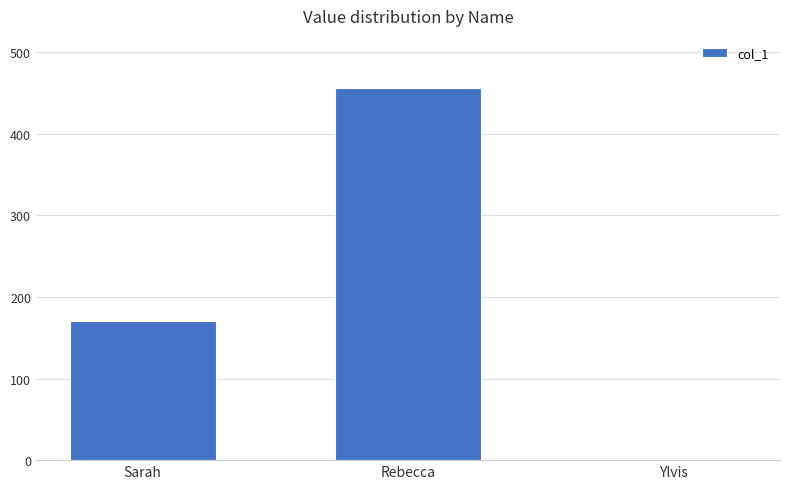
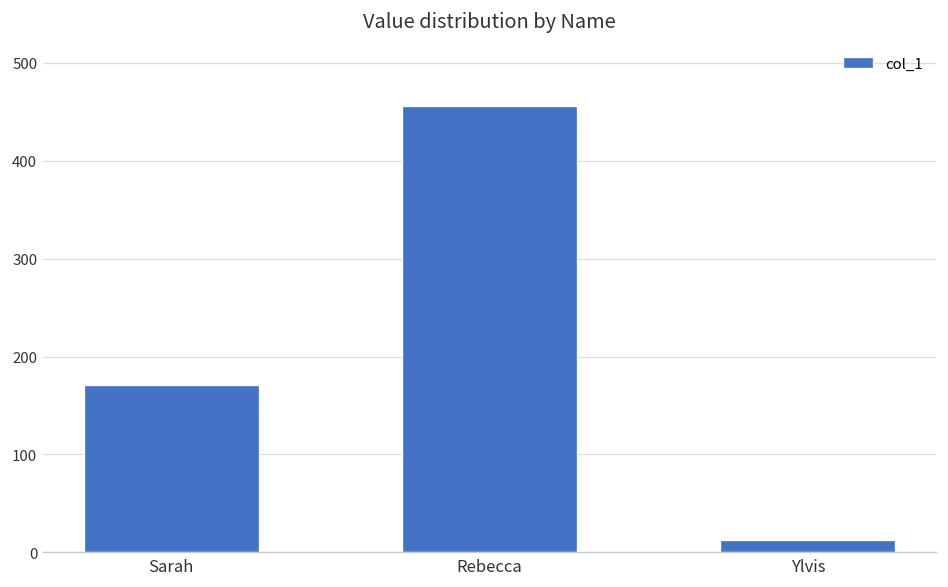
  {
    "Sarah": 170,
    "Rebecca": 460,
-   "Ylvis": 0
+   "Ylvis": 10
  }
